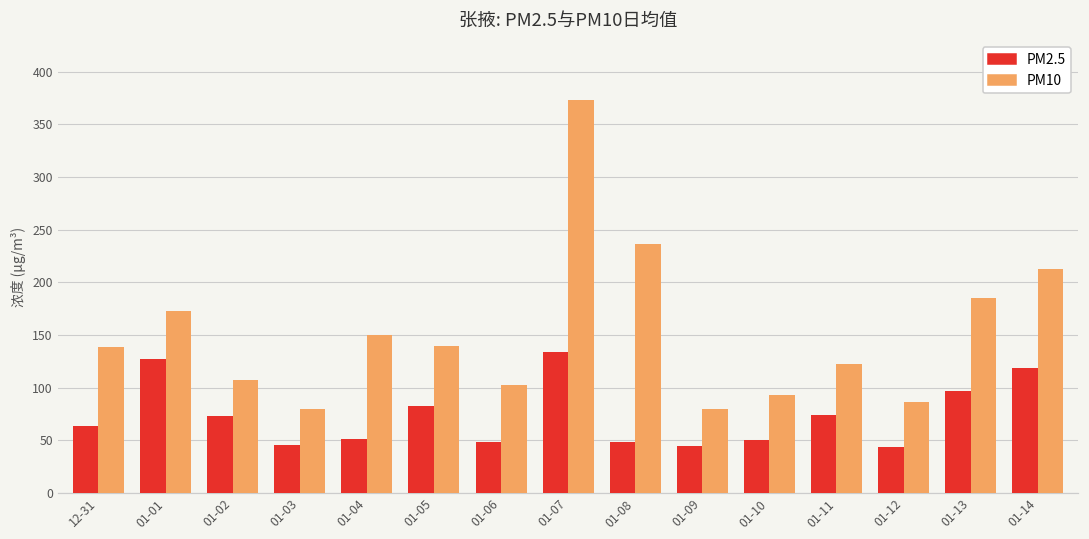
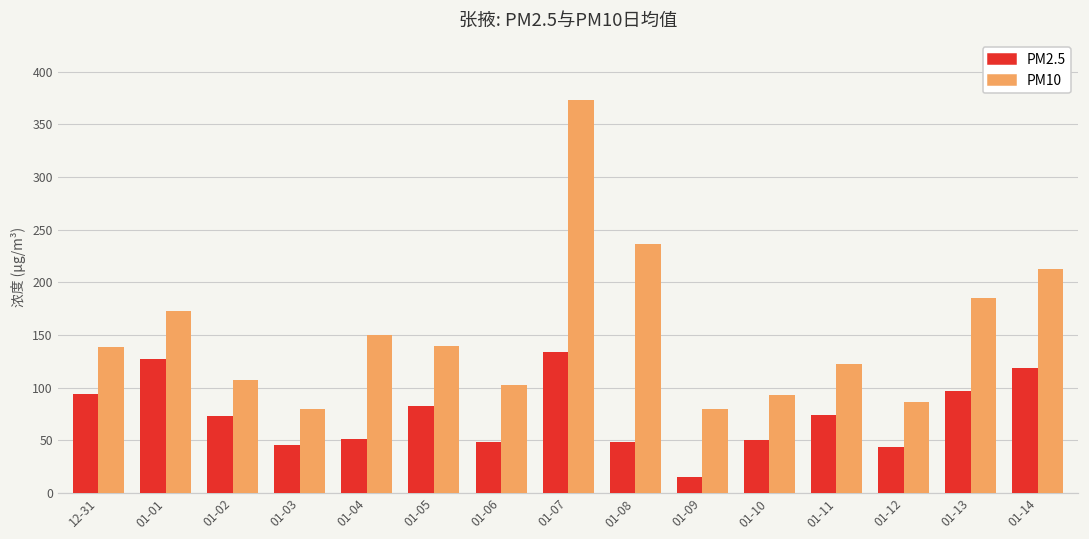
  {
    "PM2.5": {
-     "12-31": 60,
+     "12-31": 90,
      "01-01": 130,
      "01-02": 70,
      "01-03": 50,
      "01-04": 50,
      "01-05": 80,
      "01-06": 50,
      "01-07": 130,
      "01-08": 50,
-     "01-09": 40,
+     "01-09": 20,
      "01-10": 50,
      "01-11": 70,
      "01-12": 40,
      "01-13": 100,
      "01-14": 120
    },
    "PM10": {
      "12-31": 140,
      "01-01": 170,
      "01-02": 110,
      "01-03": 80,
      "01-04": 150,
      "01-05": 140,
      "01-06": 100,
      "01-07": 370,
      "01-08": 240,
      "01-09": 80,
      "01-10": 90,
      "01-11": 120,
      "01-12": 90,
      "01-13": 190,
      "01-14": 210
    }
  }
